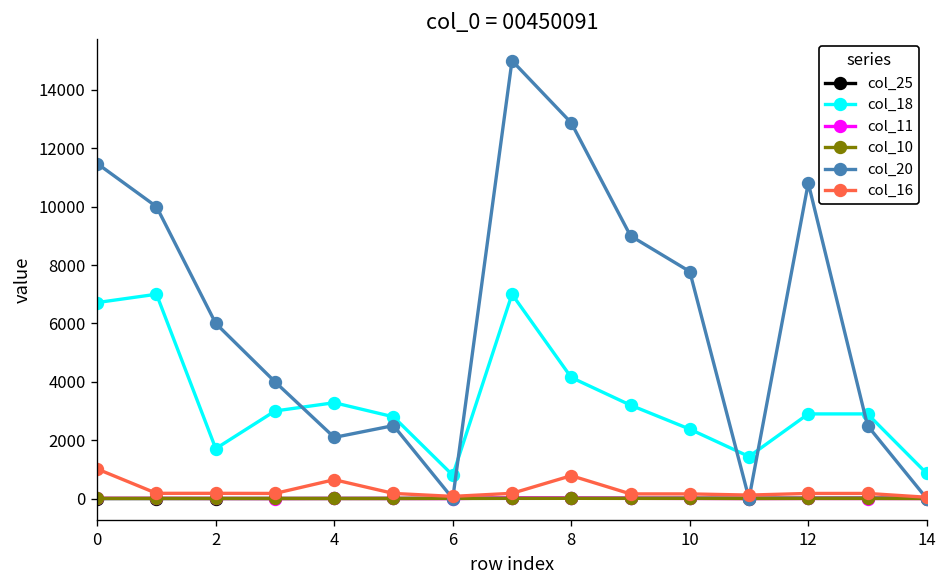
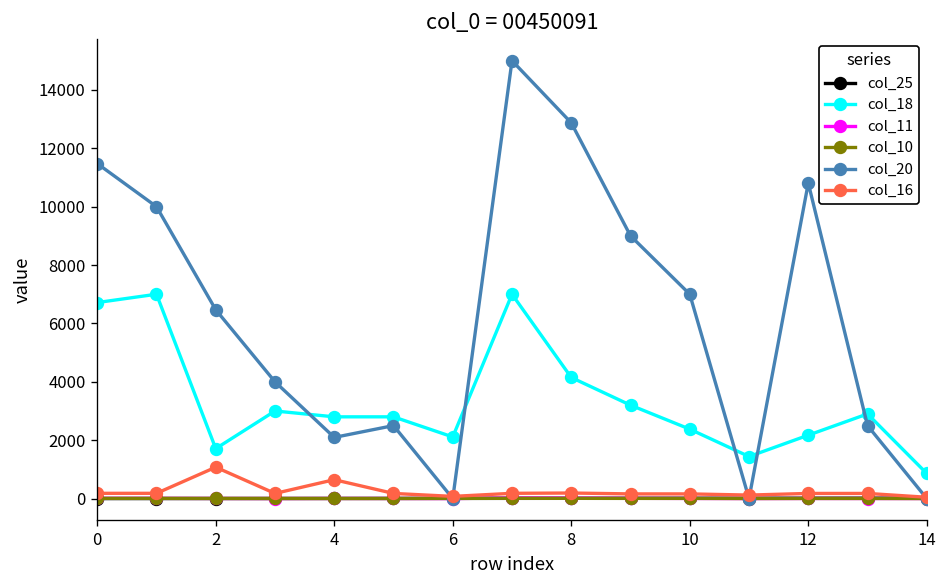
  {
    "col_18": {
      "0": 6700,
      "2": 1700,
-     "4": 3300,
-     "6": 800,
+     "4": 2800,
+     "6": 2100,
      "8": 4100,
      "10": 2400,
-     "12": 2900,
+     "12": 2200,
      "14": 900
    },
    "col_20": {
      "0": 11500,
-     "2": 6000,
+     "2": 6500,
      "4": 2100,
      "8": 12900,
-     "10": 7800,
+     "10": 7000,
      "12": 10800
    },
    "col_16": {
-     "0": 1000,
-     "2": 200,
+     "0": 200,
+     "2": 1100,
      "4": 600,
-     "8": 800,
+     "8": 200,
      "10": 200,
      "12": 200
    }
  }
